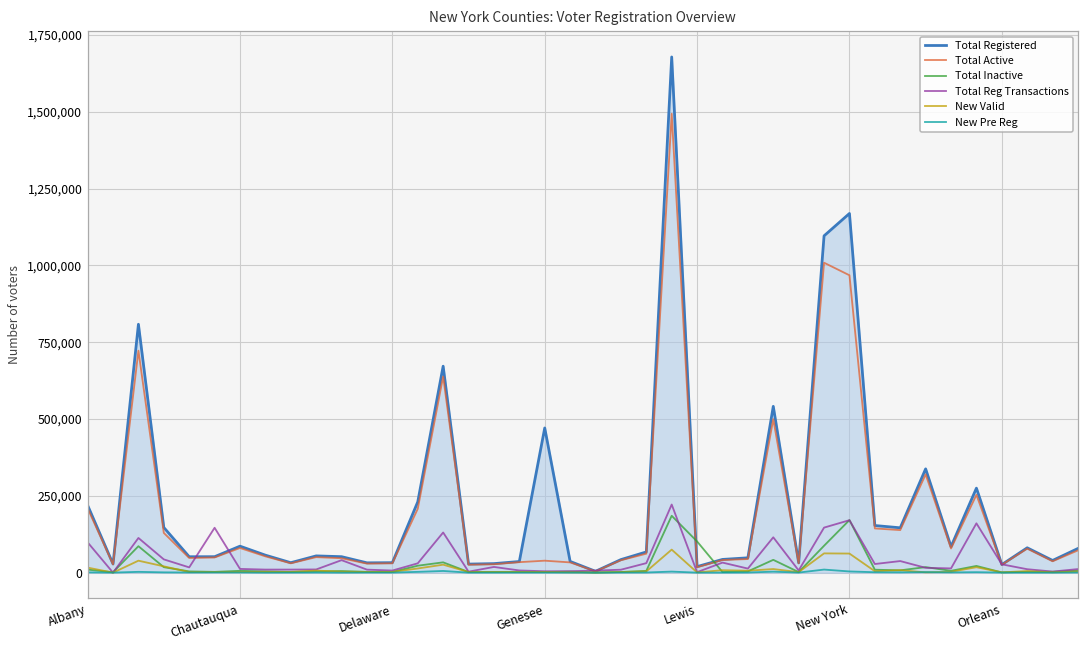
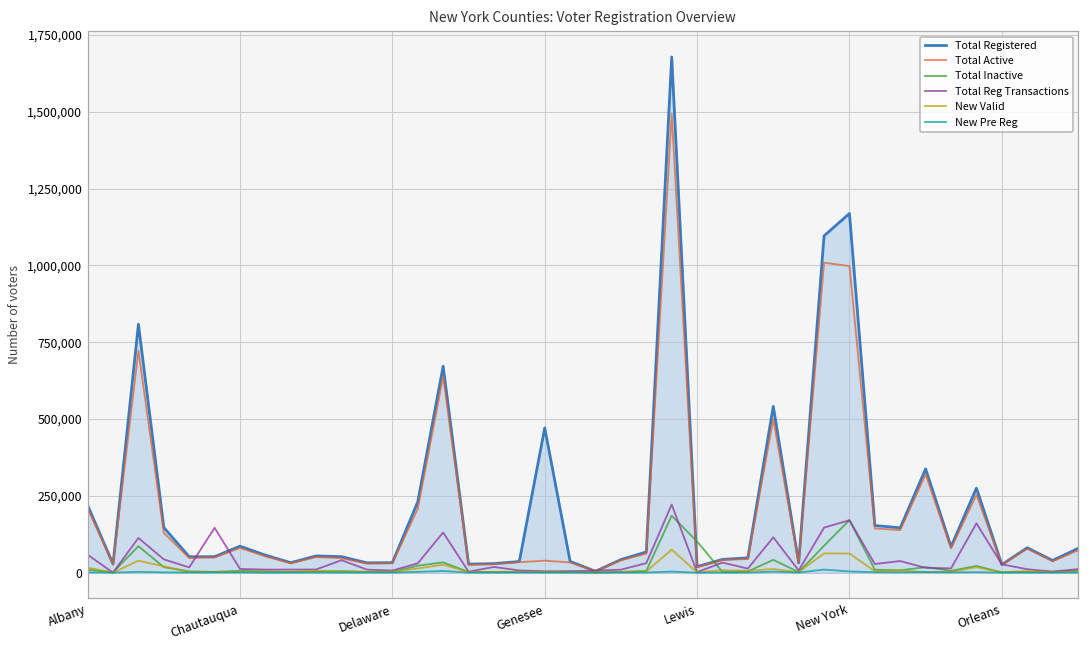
  {
    "Total Registered": {
      "Albany": "220,000",
      "Genesee": "470,000",
      "New York": "1,170,000"
    },
    "Total Active": {
      "Albany": "210,000",
      "Genesee": "40,000",
-     "New York": "970,000"
+     "New York": "1,000,000"
    },
    "Total Inactive": {
      "Lewis": "100,000"
    },
    "Total Reg Transactions": {
-     "Albany": "100,000"
+     "Albany": "60,000"
    },
    "New Valid": {
      "New York": "60,000"
    },
    "New Pre Reg": {
      "New York": "0"
    }
  }
